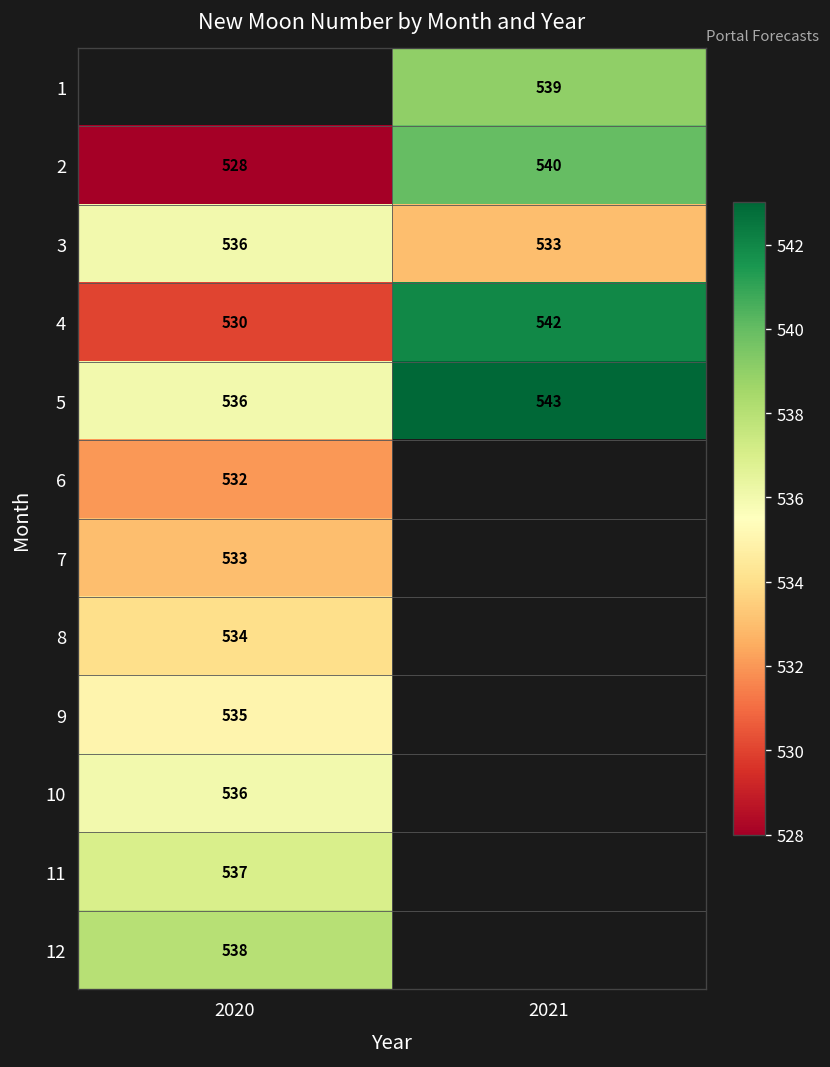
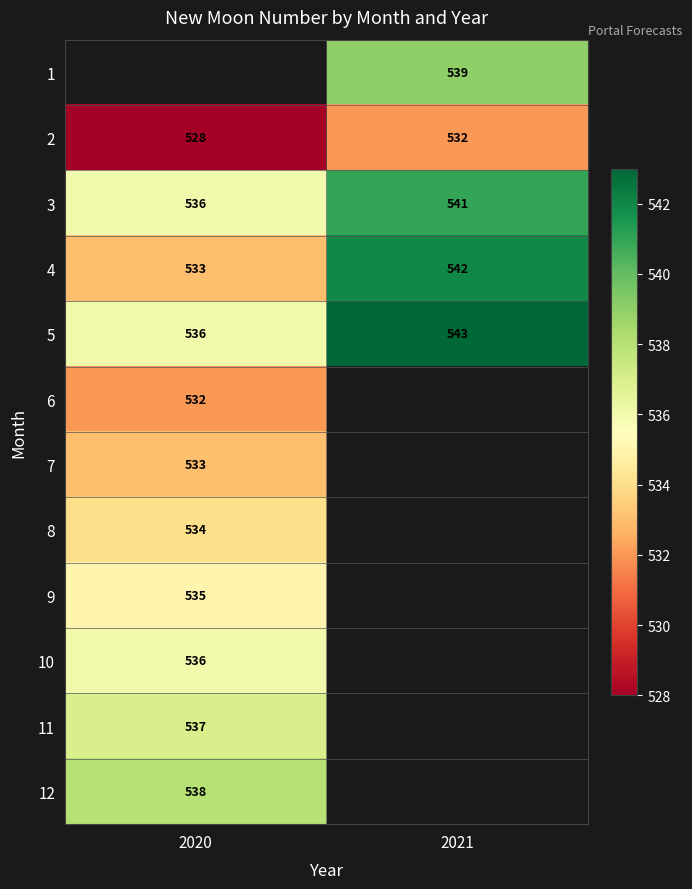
  {
    "1": {
      "2021": 539
    },
    "2": {
      "2020": 528,
-     "2021": 540
+     "2021": 532
    },
    "3": {
      "2020": 536,
-     "2021": 533
+     "2021": 541
    },
    "4": {
-     "2020": 530,
+     "2020": 533,
      "2021": 542
    },
    "5": {
      "2020": 536,
      "2021": 543
    },
    "6": {
      "2020": 532
    },
    "7": {
      "2020": 533
    },
    "8": {
      "2020": 534
    },
    "9": {
      "2020": 535
    },
    "10": {
      "2020": 536
    },
    "11": {
      "2020": 537
    },
    "12": {
      "2020": 538
    }
  }
